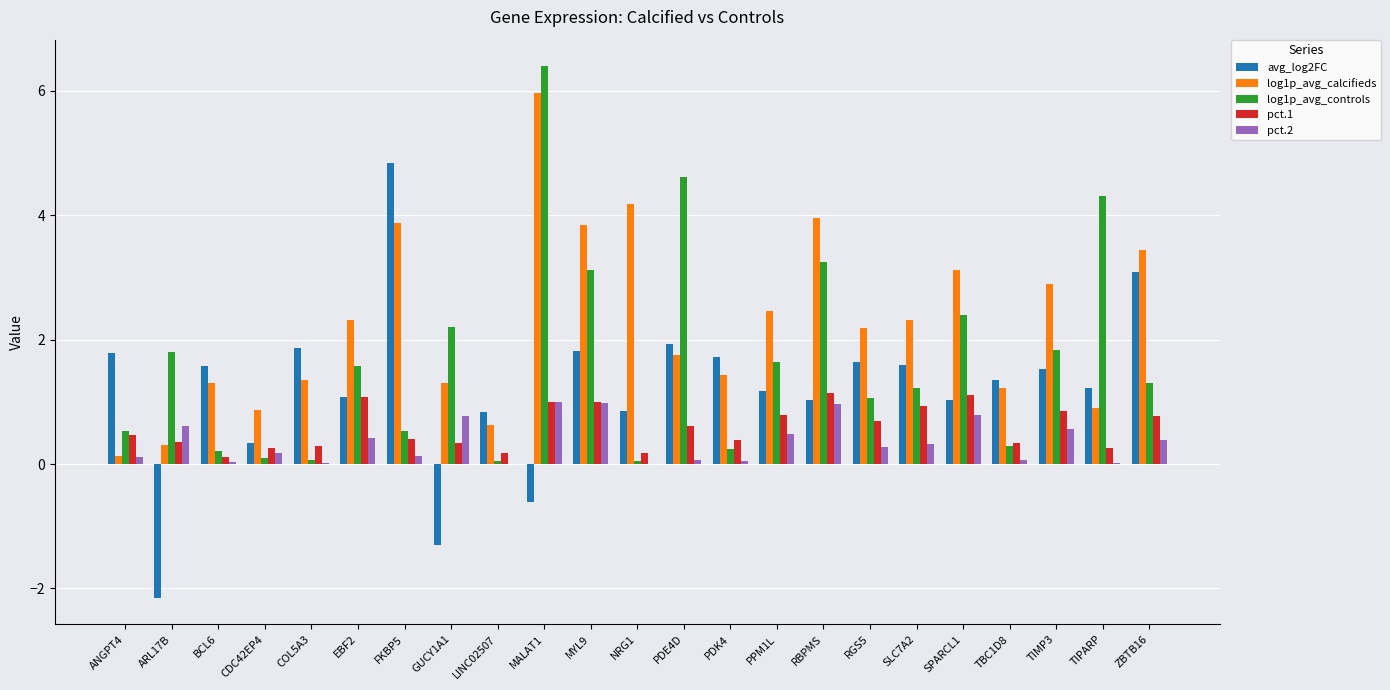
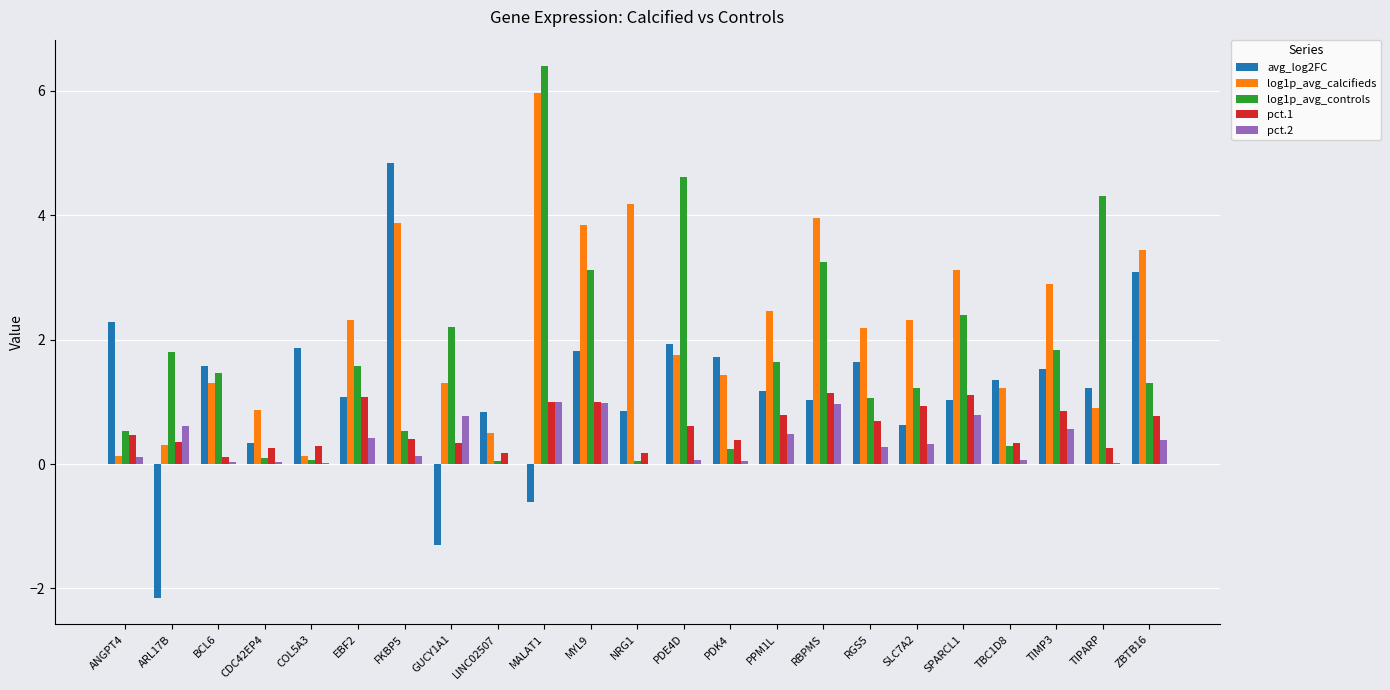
  {
    "avg_log2FC": {
-     "ANGPT4": 1.8,
+     "ANGPT4": 2.3,
      "ARL17B": -2.1,
      "BCL6": 1.6,
      "CDC42EP4": 0.3,
      "COL5A3": 1.9,
      "EBF2": 1.1,
      "FKBP5": 4.8,
      "GUCY1A1": -1.3,
      "LINC02507": 0.8,
      "MALAT1": -0.6,
      "MYL9": 1.8,
      "NRG1": 0.9,
      "PDE4D": 1.9,
      "PDK4": 1.7,
      "PPM1L": 1.2,
      "RBPMS": 1.0,
      "RGS5": 1.6,
-     "SLC7A2": 1.6,
+     "SLC7A2": 0.6,
      "SPARCL1": 1.0,
      "TBC1D8": 1.3,
      "TIMP3": 1.5,
      "TIPARP": 1.2,
      "ZBTB16": 3.1
    },
    "log1p_avg_calcifieds": {
      "ANGPT4": 0.1,
      "ARL17B": 0.3,
      "BCL6": 1.3,
      "CDC42EP4": 0.9,
-     "COL5A3": 1.4,
+     "COL5A3": 0.1,
      "EBF2": 2.3,
      "FKBP5": 3.9,
      "GUCY1A1": 1.3,
-     "LINC02507": 0.6,
+     "LINC02507": 0.5,
      "MALAT1": 6.0,
      "MYL9": 3.8,
      "NRG1": 4.2,
      "PDE4D": 1.7,
      "PDK4": 1.4,
      "PPM1L": 2.5,
      "RBPMS": 4.0,
      "RGS5": 2.2,
      "SLC7A2": 2.3,
      "SPARCL1": 3.1,
      "TBC1D8": 1.2,
      "TIMP3": 2.9,
      "TIPARP": 0.9,
      "ZBTB16": 3.4
    },
    "log1p_avg_controls": {
      "ANGPT4": 0.5,
      "ARL17B": 1.8,
-     "BCL6": 0.2,
+     "BCL6": 1.5,
      "CDC42EP4": 0.1,
      "COL5A3": 0.1,
      "EBF2": 1.6,
      "FKBP5": 0.5,
      "GUCY1A1": 2.2,
      "LINC02507": 0.0,
      "MALAT1": 6.4,
      "MYL9": 3.1,
      "NRG1": 0.0,
      "PDE4D": 4.6,
      "PDK4": 0.2,
      "PPM1L": 1.6,
      "RBPMS": 3.3,
      "RGS5": 1.1,
      "SLC7A2": 1.2,
      "SPARCL1": 2.4,
      "TBC1D8": 0.3,
      "TIMP3": 1.8,
      "TIPARP": 4.3,
      "ZBTB16": 1.3
    },
    "pct.1": {
      "ANGPT4": 0.5,
      "ARL17B": 0.4,
      "BCL6": 0.1,
      "CDC42EP4": 0.3,
      "COL5A3": 0.3,
      "EBF2": 1.1,
      "FKBP5": 0.4,
      "GUCY1A1": 0.3,
      "LINC02507": 0.2,
      "MALAT1": 1.0,
      "MYL9": 1.0,
      "NRG1": 0.2,
      "PDE4D": 0.6,
      "PDK4": 0.4,
      "PPM1L": 0.8,
      "RBPMS": 1.1,
      "RGS5": 0.7,
      "SLC7A2": 0.9,
      "SPARCL1": 1.1,
      "TBC1D8": 0.3,
      "TIMP3": 0.8,
      "TIPARP": 0.3,
      "ZBTB16": 0.8
    },
    "pct.2": {
      "ANGPT4": 0.1,
      "ARL17B": 0.6,
-     "CDC42EP4": 0.2,
+     "CDC42EP4": 0.0,
      "EBF2": 0.4,
      "FKBP5": 0.1,
      "GUCY1A1": 0.8,
      "MALAT1": 1.0,
      "MYL9": 1.0,
      "PDE4D": 0.1,
      "PDK4": 0.1,
      "PPM1L": 0.5,
      "RBPMS": 1.0,
      "RGS5": 0.3,
      "SLC7A2": 0.3,
      "SPARCL1": 0.8,
      "TBC1D8": 0.1,
      "TIMP3": 0.6,
      "ZBTB16": 0.4
    }
  }
